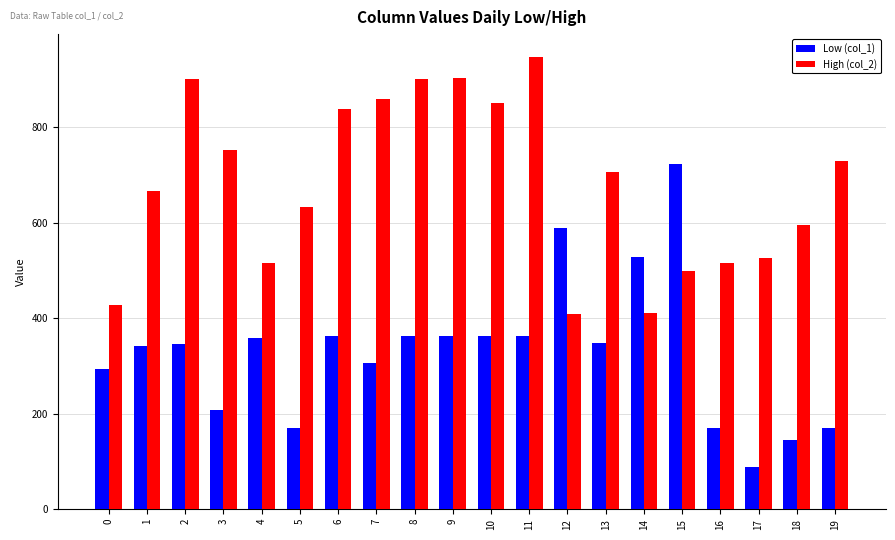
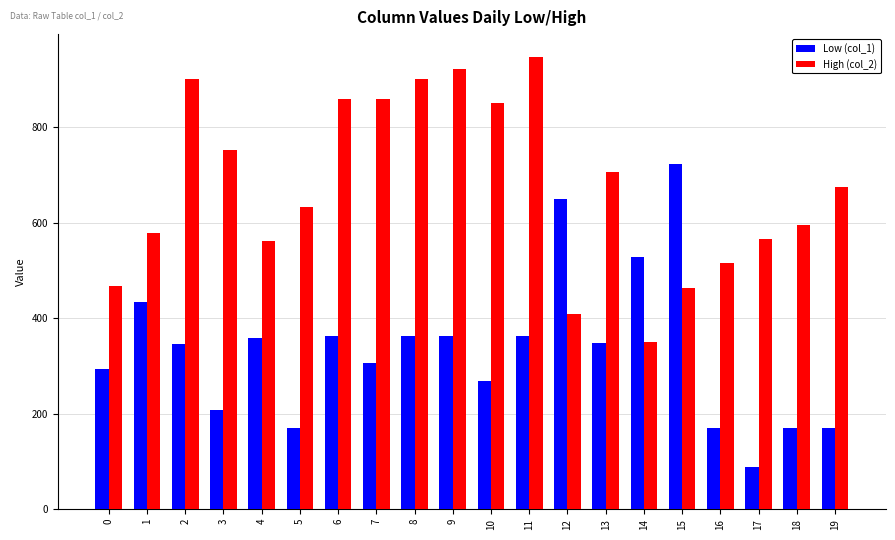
  {
    "Low (col_1)": {
      "0": 290,
-     "1": 340,
+     "1": 430,
      "2": 350,
      "3": 210,
      "4": 360,
      "5": 170,
      "6": 360,
      "7": 310,
      "8": 360,
      "9": 360,
-     "10": 360,
+     "10": 270,
      "11": 360,
-     "12": 590,
+     "12": 650,
      "13": 350,
      "14": 530,
      "15": 720,
      "16": 170,
      "17": 90,
-     "18": 150,
+     "18": 170,
      "19": 170
    },
    "High (col_2)": {
-     "0": 430,
-     "1": 670,
+     "0": 470,
+     "1": 580,
      "2": 900,
      "3": 750,
-     "4": 520,
+     "4": 560,
      "5": 630,
-     "6": 840,
+     "6": 860,
      "7": 860,
      "8": 900,
-     "9": 900,
+     "9": 920,
      "10": 850,
      "11": 950,
      "12": 410,
      "13": 710,
-     "14": 410,
-     "15": 500,
+     "14": 350,
+     "15": 460,
      "16": 520,
-     "17": 530,
+     "17": 570,
      "18": 600,
-     "19": 730
+     "19": 680
    }
  }
